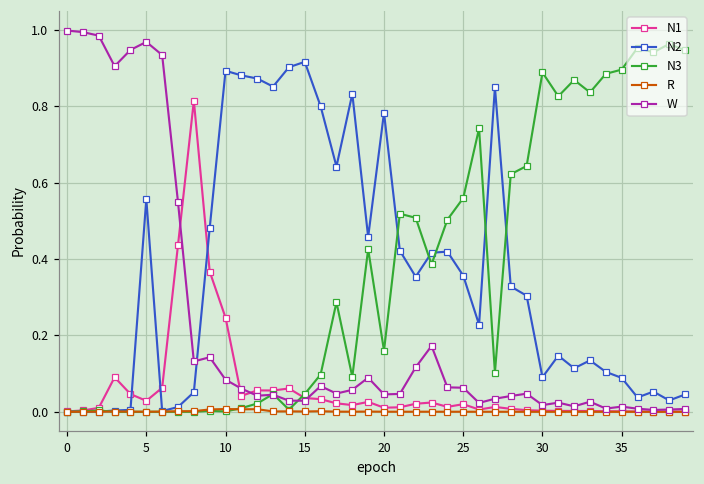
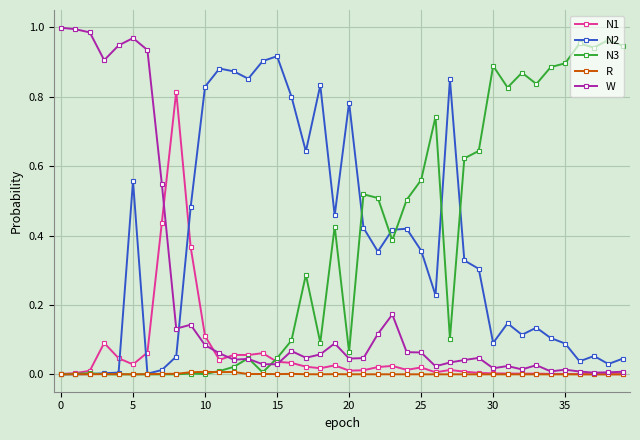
  {
    "N1": {
      "5": 0.03,
-     "10": 0.25,
+     "10": 0.11,
      "20": 0.01,
      "25": 0.02
    },
    "N2": {
      "5": 0.56,
-     "10": 0.89,
+     "10": 0.83,
      "15": 0.92,
      "20": 0.78,
      "25": 0.36,
      "30": 0.09,
      "35": 0.09
    },
    "N3": {
      "15": 0.05,
-     "20": 0.16,
+     "20": 0.06,
      "25": 0.56,
      "30": 0.89,
      "35": 0.90
    },
    "R": {
      "15": 0.00,
      "20": 0.00,
      "25": 0.00
    },
    "W": {
      "0": 1.00,
      "5": 0.97,
      "10": 0.08,
      "20": 0.05,
      "25": 0.06,
      "30": 0.02,
      "35": 0.01
    }
  }
